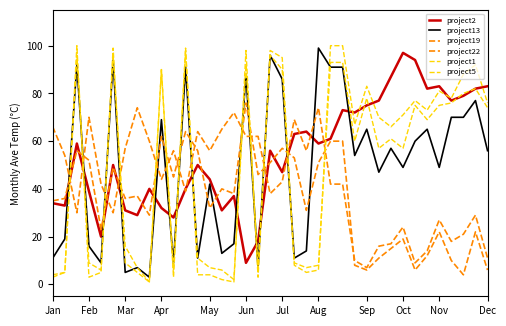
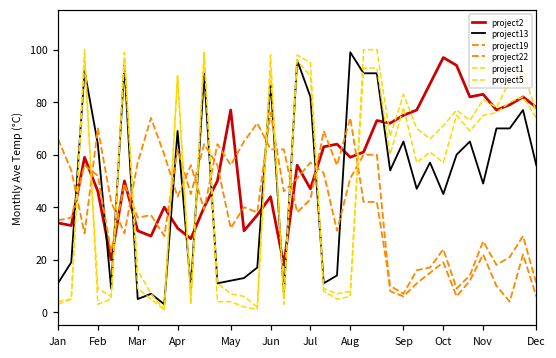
  {
    "project2": {
-     "Feb": 39,
+     "Feb": 46,
      "Mar": 31,
      "Apr": 32,
-     "May": 44,
-     "Jun": 9,
+     "May": 77,
+     "Jun": 44,
      "Jul": 47,
      "Aug": 59,
      "Sep": 75,
      "Oct": 97,
      "Nov": 83,
-     "Dec": 83
+     "Dec": 78
    },
    "project13": {
      "Jan": 11,
-     "Feb": 16,
+     "Feb": 64,
      "Mar": 5,
      "Apr": 69,
-     "May": 42,
+     "May": 12,
      "Jun": 88,
-     "Jul": 86,
+     "Jul": 82,
      "Aug": 99,
      "Sep": 65,
-     "Oct": 49,
+     "Oct": 45,
      "Nov": 49,
      "Dec": 56
    }
  }
